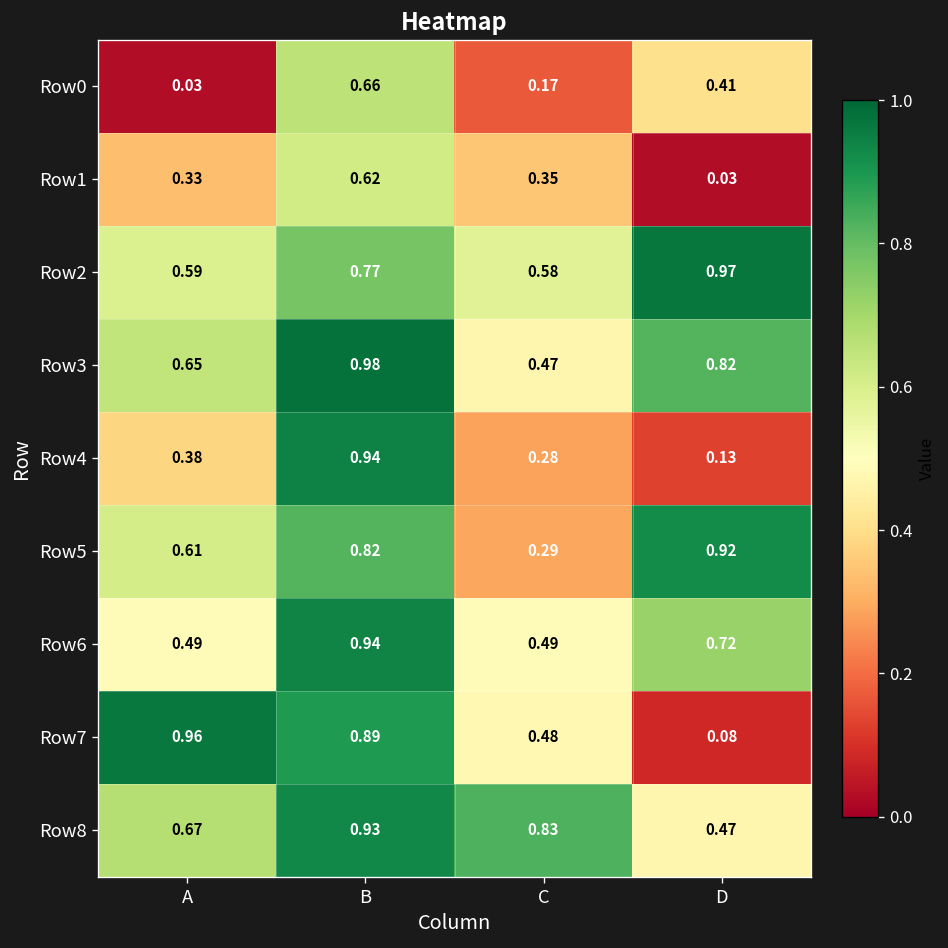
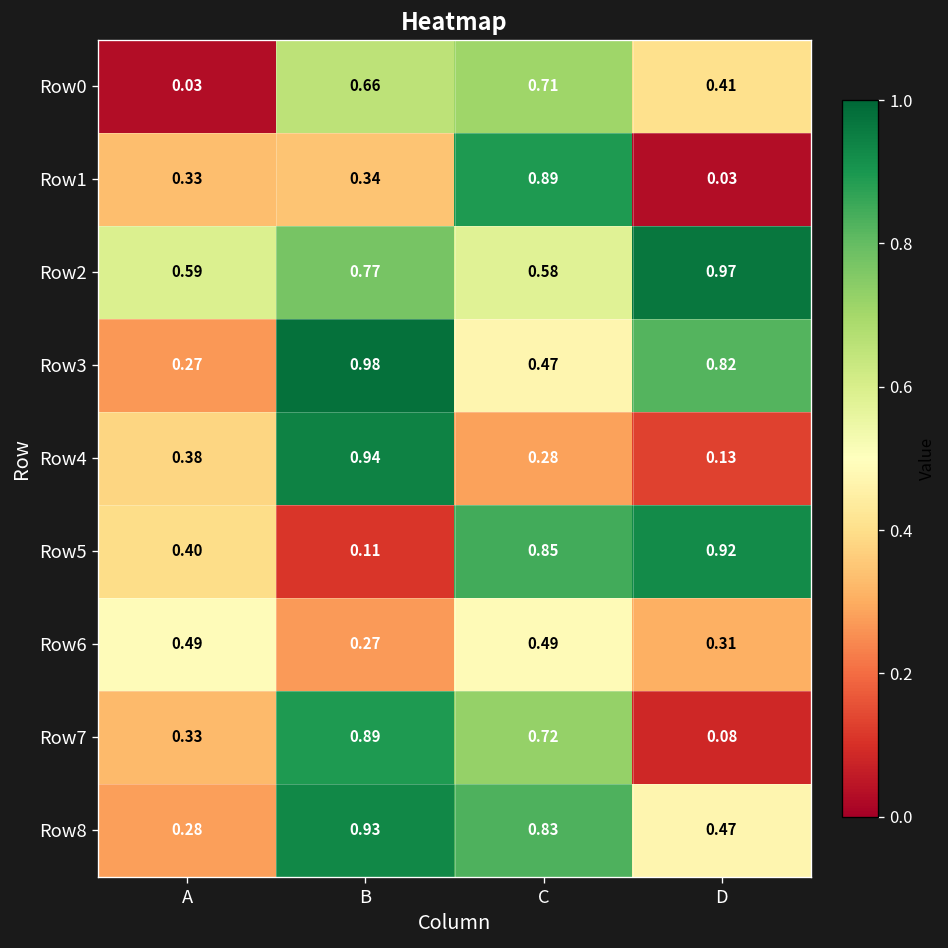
  {
    "Row0": {
      "A": 0.03,
      "B": 0.66,
-     "C": 0.17,
+     "C": 0.71,
      "D": 0.41
    },
    "Row1": {
      "A": 0.33,
-     "B": 0.62,
-     "C": 0.35,
+     "B": 0.34,
+     "C": 0.89,
      "D": 0.03
    },
    "Row2": {
      "A": 0.59,
      "B": 0.77,
      "C": 0.58,
      "D": 0.97
    },
    "Row3": {
-     "A": 0.65,
+     "A": 0.27,
      "B": 0.98,
      "C": 0.47,
      "D": 0.82
    },
    "Row4": {
      "A": 0.38,
      "B": 0.94,
      "C": 0.28,
      "D": 0.13
    },
    "Row5": {
-     "A": 0.61,
-     "B": 0.82,
-     "C": 0.29,
+     "A": 0.40,
+     "B": 0.11,
+     "C": 0.85,
      "D": 0.92
    },
    "Row6": {
      "A": 0.49,
-     "B": 0.94,
+     "B": 0.27,
      "C": 0.49,
-     "D": 0.72
+     "D": 0.31
    },
    "Row7": {
-     "A": 0.96,
+     "A": 0.33,
      "B": 0.89,
-     "C": 0.48,
+     "C": 0.72,
      "D": 0.08
    },
    "Row8": {
-     "A": 0.67,
+     "A": 0.28,
      "B": 0.93,
      "C": 0.83,
      "D": 0.47
    }
  }
